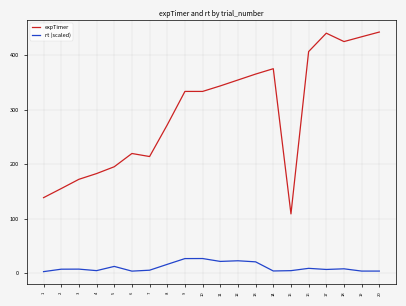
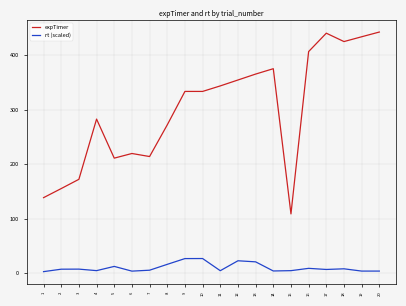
  {
    "expTimer": {
      "1": 140,
      "2": 150,
      "3": 170,
-     "4": 180,
-     "5": 190,
+     "4": 280,
+     "5": 210,
      "6": 220,
      "7": 210,
      "8": 270,
      "9": 330,
      "10": 330,
      "11": 340,
      "12": 350,
      "13": 370,
      "14": 370,
      "15": 110,
      "16": 410,
      "17": 440,
      "18": 420,
      "19": 430,
      "20": 440
    },
    "rt (scaled)": {
      "1": 0,
      "2": 10,
      "3": 10,
      "4": 0,
      "5": 10,
      "6": 0,
      "7": 10,
      "8": 20,
      "9": 30,
      "10": 30,
-     "11": 20,
+     "11": 0,
      "12": 20,
      "13": 20,
      "14": 0,
      "15": 0,
      "16": 10,
      "17": 10,
      "18": 10,
      "19": 0,
      "20": 0
    }
  }
